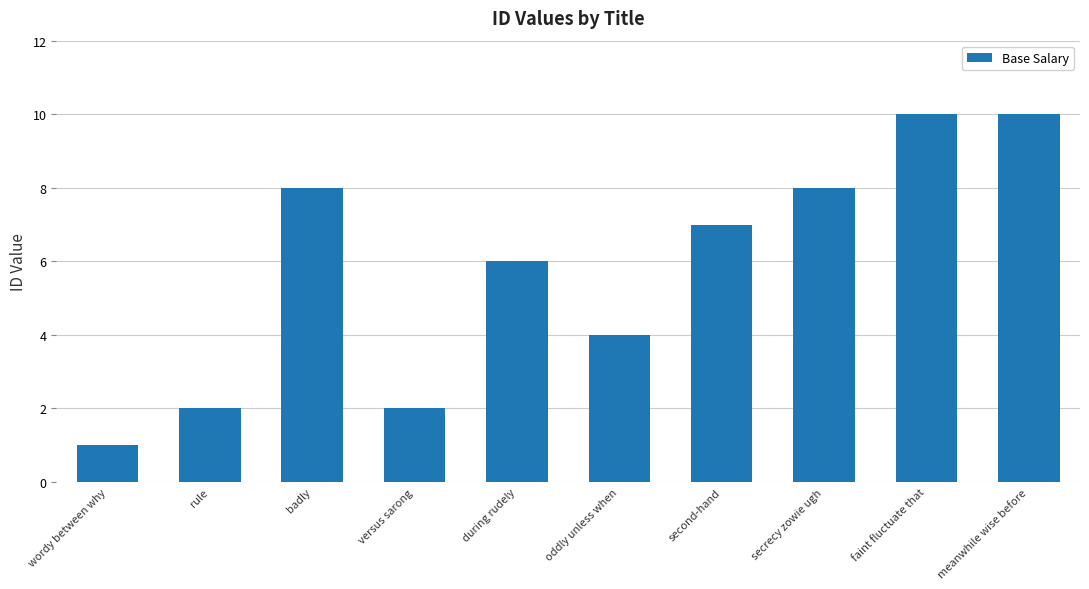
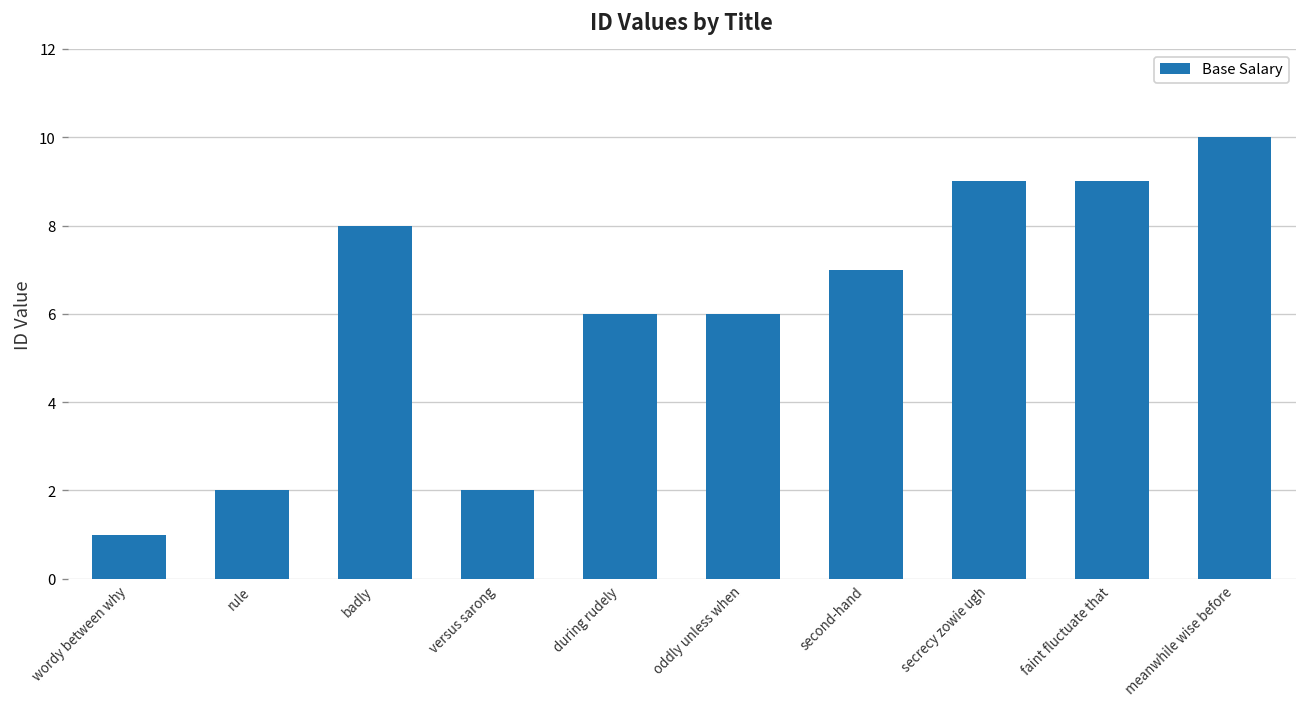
  {
    "wordy between why": 1,
    "rule": 2,
    "badly": 8,
    "versus sarong": 2,
    "during rudely": 6,
-   "oddly unless when": 4,
+   "oddly unless when": 6,
    "second-hand": 7,
-   "secrecy zowie ugh": 8,
-   "faint fluctuate that": 10,
+   "secrecy zowie ugh": 9,
+   "faint fluctuate that": 9,
    "meanwhile wise before": 10
  }
